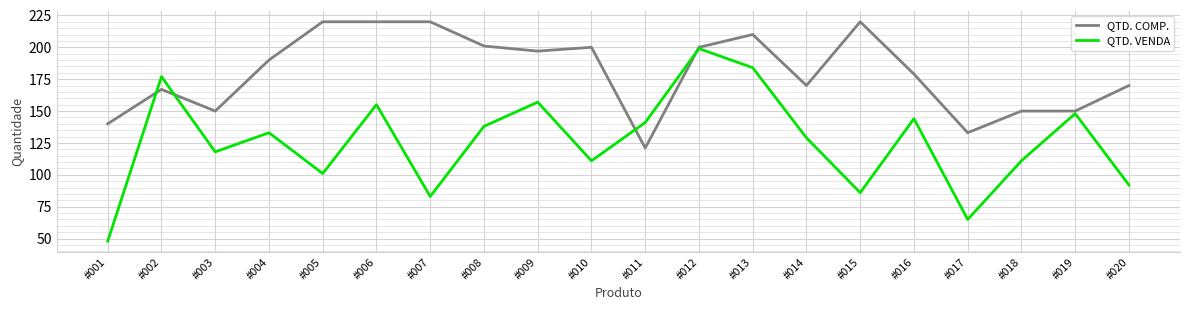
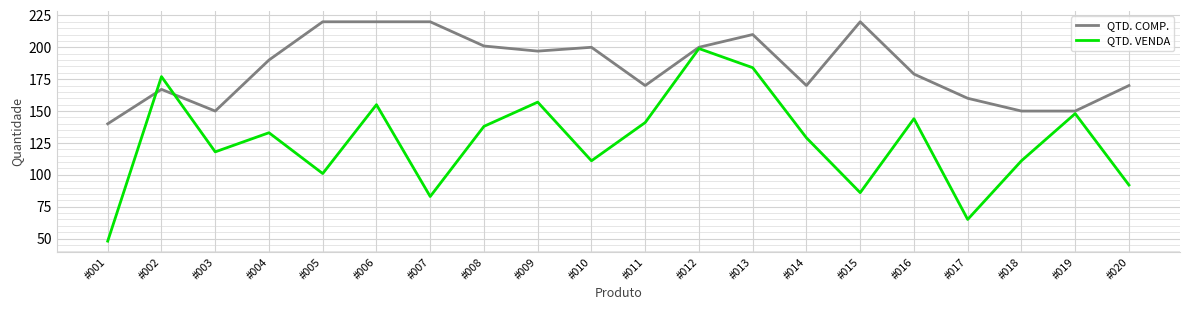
  {
    "QTD. COMP.": {
      "#001": 140,
      "#002": 167,
      "#003": 150,
      "#004": 190,
      "#005": 220,
      "#006": 220,
      "#007": 220,
      "#008": 201,
      "#009": 197,
      "#010": 200,
-     "#011": 121,
+     "#011": 170,
      "#013": 210,
      "#014": 170,
      "#015": 220,
      "#016": 179,
-     "#017": 133,
+     "#017": 160,
      "#018": 150,
      "#019": 150,
      "#020": 170
    },
    "QTD. VENDA": {
      "#001": 48,
      "#002": 177,
      "#003": 118,
      "#004": 133,
      "#005": 101,
      "#006": 155,
      "#007": 83,
      "#008": 138,
      "#009": 157,
      "#010": 111,
      "#011": 141,
      "#013": 184,
      "#014": 129,
      "#015": 86,
      "#016": 144,
      "#017": 65,
      "#018": 111,
      "#019": 148,
      "#020": 92
    }
  }
